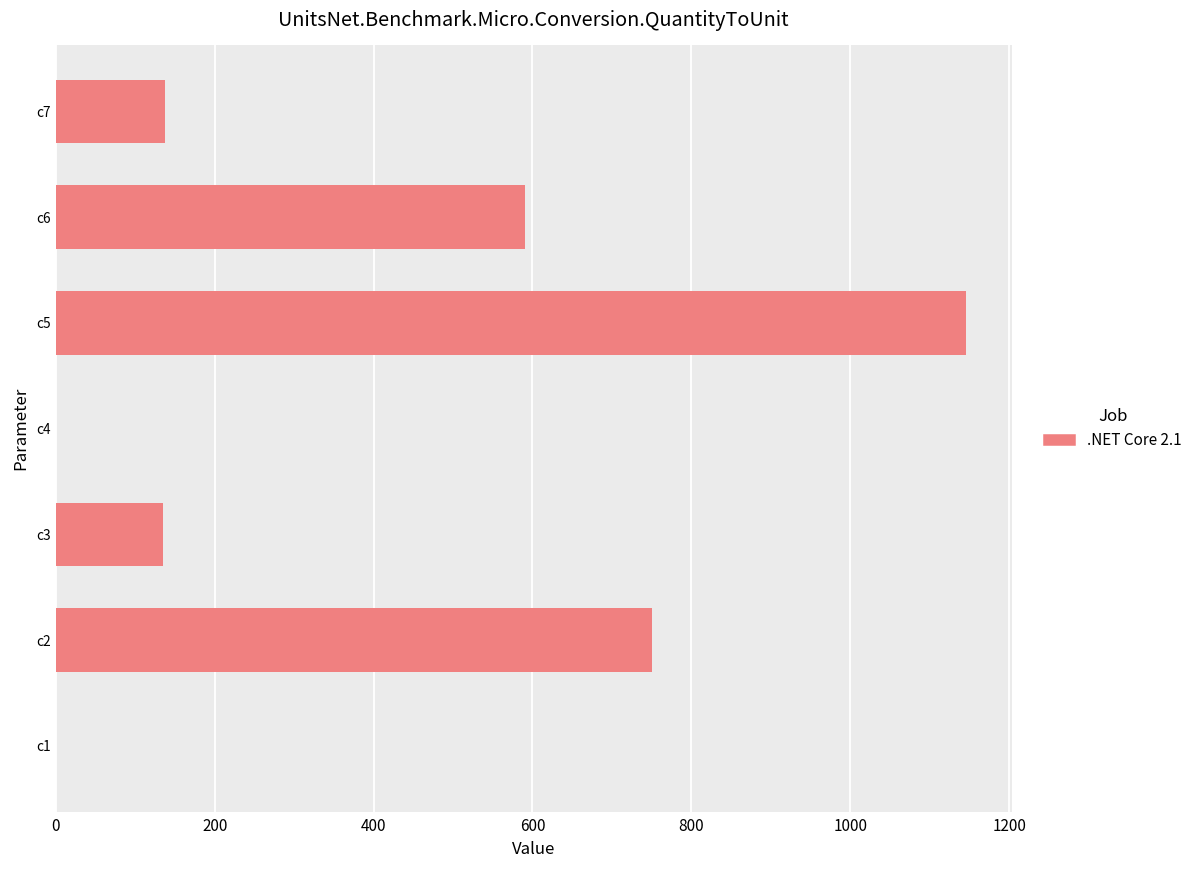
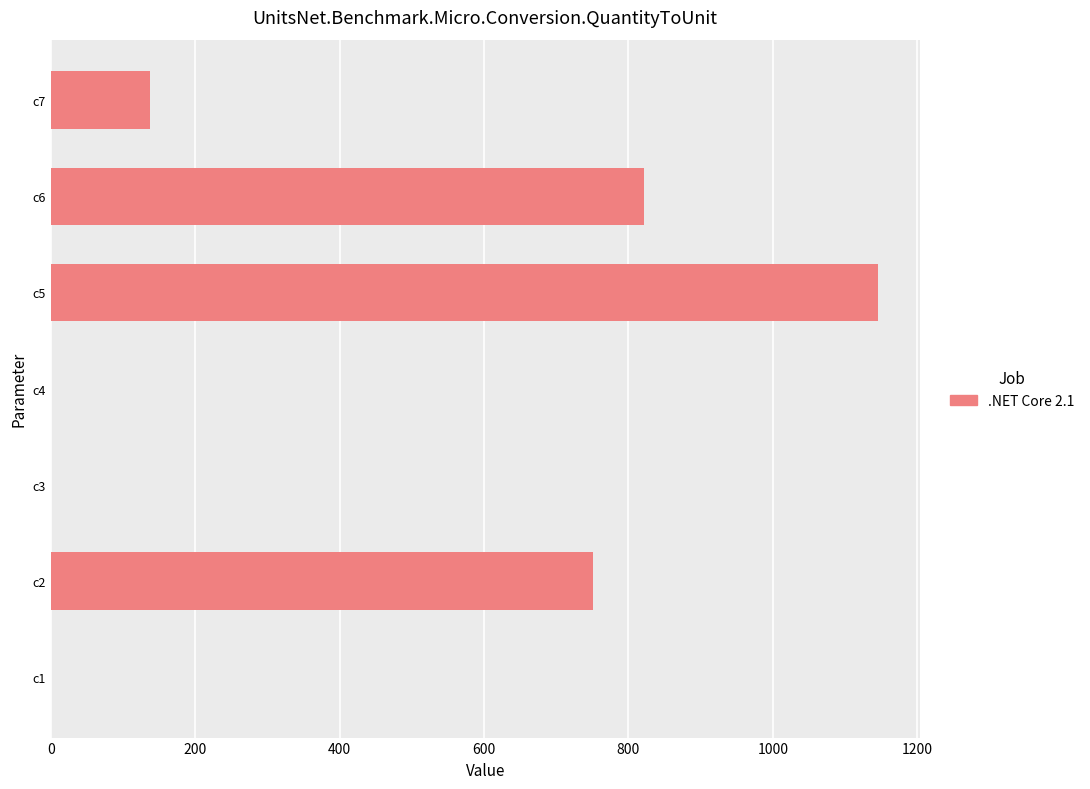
  {
    "c7": 140,
-   "c6": 590,
+   "c6": 820,
    "c5": 1150,
-   "c3": 130,
+   "c3": 0,
    "c2": 750
  }
